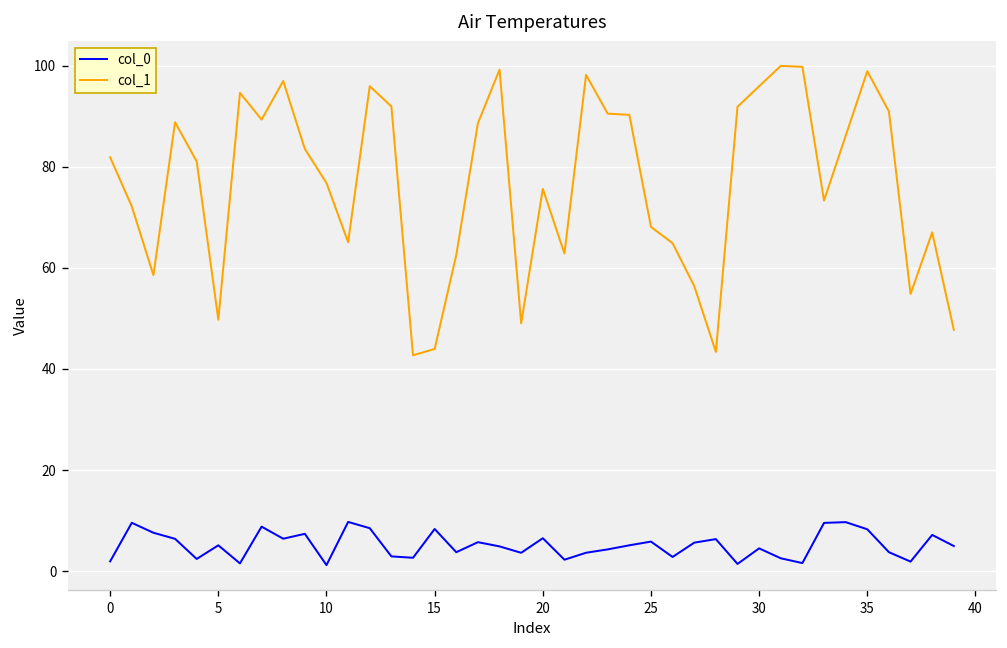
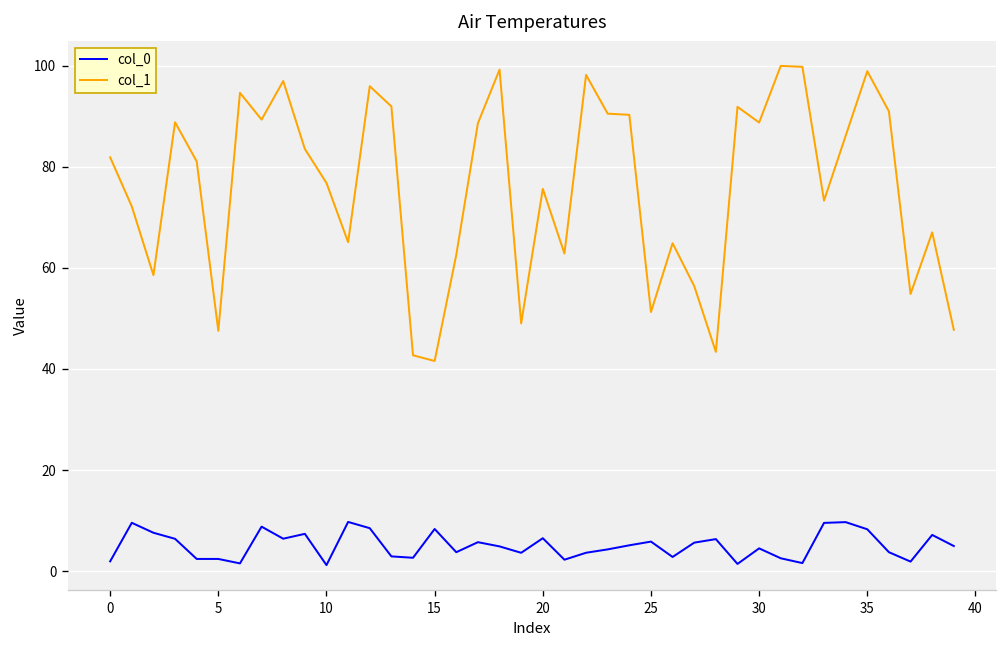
  {
    "col_0": {
      "0": 2,
-     "5": 5,
+     "5": 2,
      "10": 1,
      "15": 8,
      "20": 7,
      "25": 6,
      "30": 4,
      "35": 8
    },
    "col_1": {
      "0": 82,
-     "5": 50,
+     "5": 48,
      "10": 77,
-     "15": 44,
+     "15": 42,
      "20": 76,
-     "25": 68,
-     "30": 96,
+     "25": 51,
+     "30": 89,
      "35": 99
    }
  }
